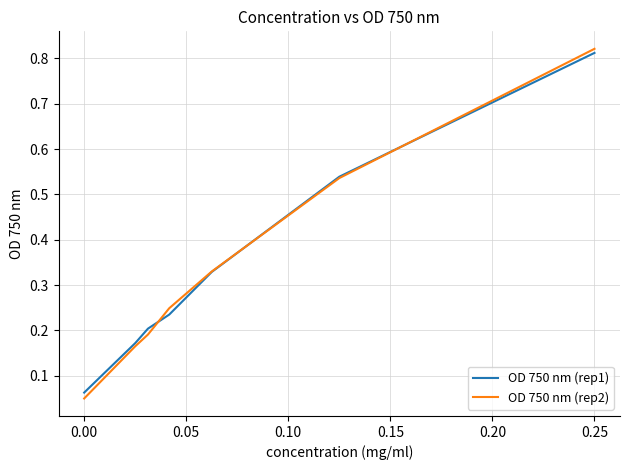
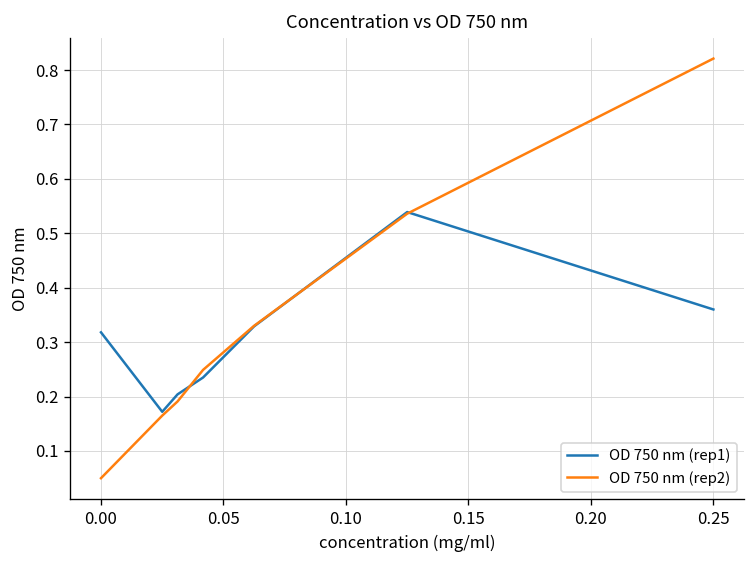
  {
    "OD 750 nm (rep1)": {
-     "0.00": 0.06,
-     "0.25": 0.81
+     "0.00": 0.32,
+     "0.25": 0.36
    },
    "OD 750 nm (rep2)": {
      "0.00": 0.05,
      "0.25": 0.82
    }
  }
